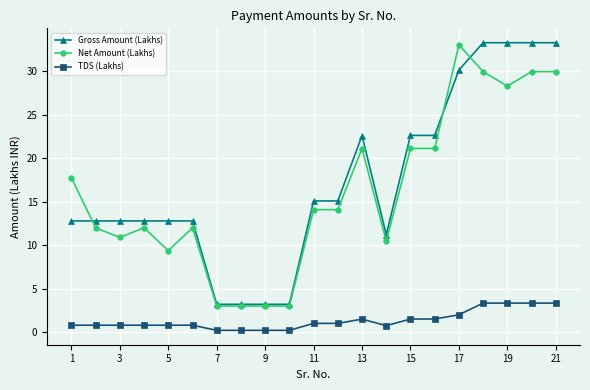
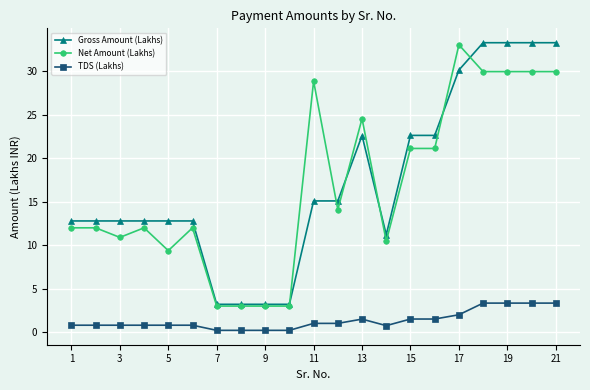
  {
    "Net Amount (Lakhs)": {
-     "1": 18,
+     "1": 12,
      "3": 11,
      "5": 9,
-     "11": 14,
-     "13": 21,
+     "11": 29,
+     "13": 25,
      "15": 21,
      "17": 33,
-     "19": 28,
+     "19": 30,
      "21": 30
    }
  }
